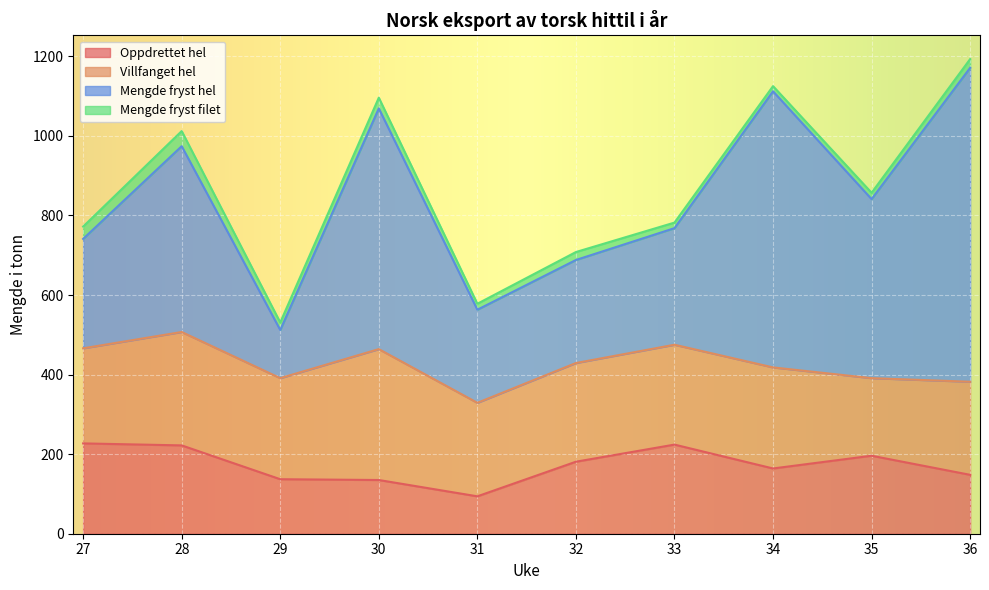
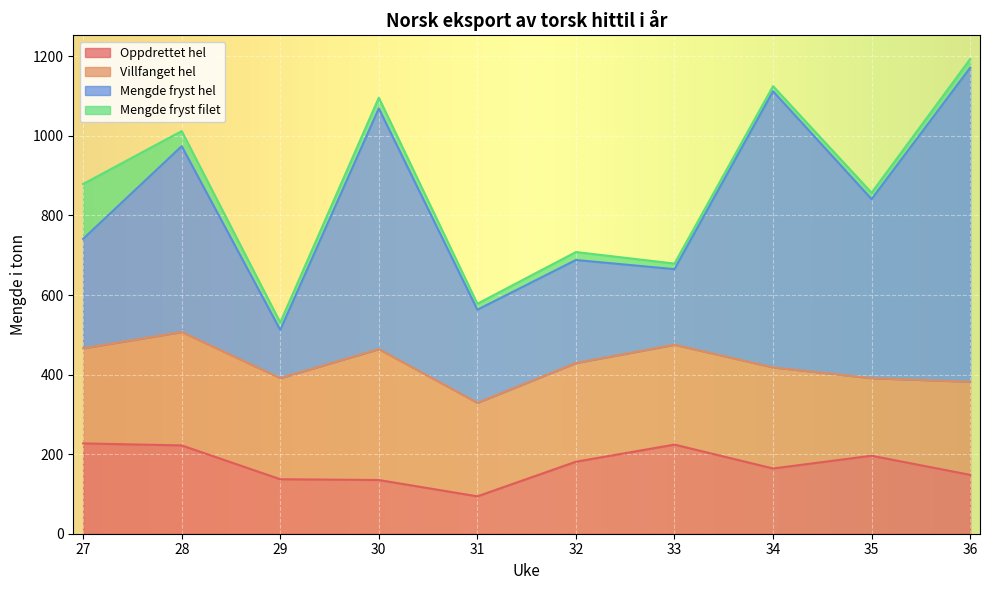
  {
    "Mengde fryst hel": {
      "27": 280,
      "28": 470,
      "29": 120,
      "30": 610,
      "31": 230,
      "32": 260,
-     "33": 290,
+     "33": 190,
      "34": 690,
      "35": 450,
      "36": 790
    },
    "Mengde fryst filet": {
-     "27": 30,
+     "27": 140,
      "28": 40,
      "29": 20,
      "30": 30,
      "31": 20,
      "32": 20,
      "33": 10,
      "34": 10,
      "35": 20,
      "36": 20
    }
  }
